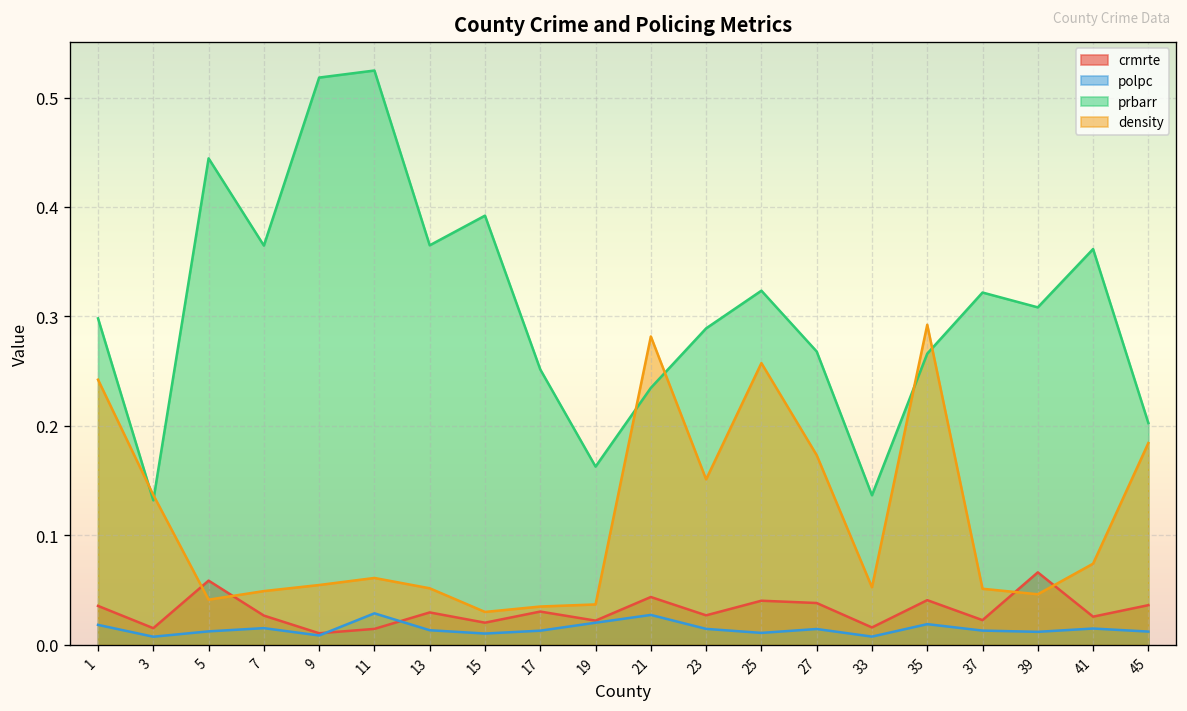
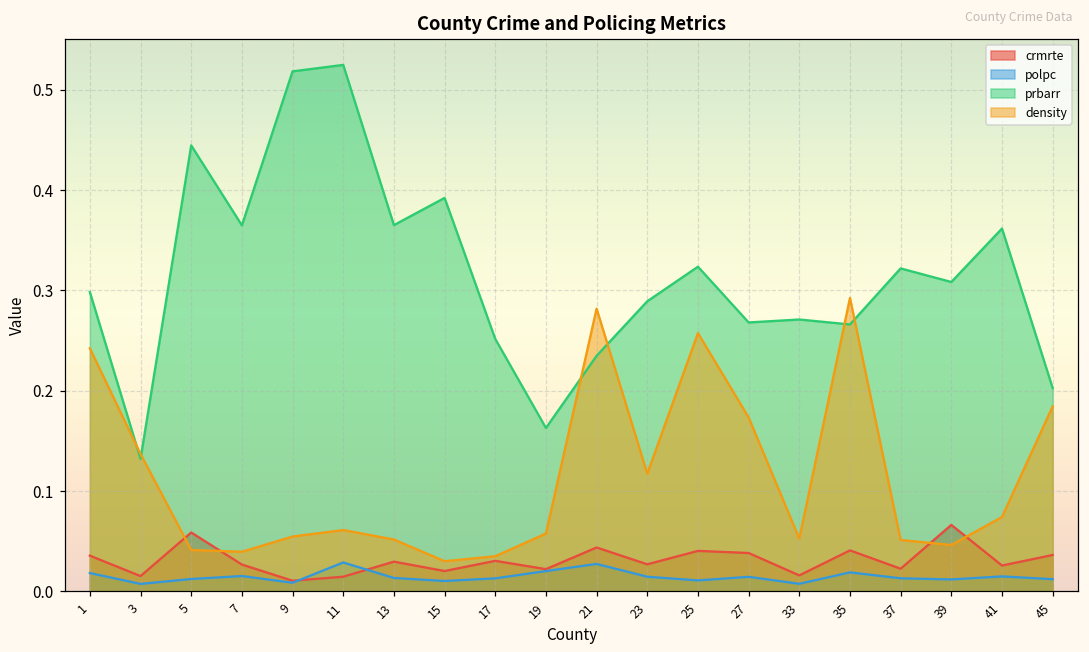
  {
    "crmrte": {
      "1": 0.04,
      "3": 0.02,
      "5": 0.06,
      "7": 0.03,
      "11": 0.01,
      "13": 0.03,
      "15": 0.02,
      "17": 0.03,
      "21": 0.04,
      "23": 0.03,
      "25": 0.04,
      "27": 0.04,
      "33": 0.02,
      "35": 0.04,
      "37": 0.02,
      "39": 0.07,
      "41": 0.03,
      "45": 0.04
    },
    "polpc": {
      "1": 0.02,
      "3": 0.01,
      "5": 0.01,
      "7": 0.02,
      "11": 0.03,
      "13": 0.01,
      "15": 0.01,
      "17": 0.01,
      "21": 0.03,
      "23": 0.01,
      "25": 0.01,
      "27": 0.01,
      "33": 0.01,
      "35": 0.02,
      "37": 0.01,
      "39": 0.01,
      "41": 0.01,
      "45": 0.01
    },
    "prbarr": {
      "1": 0.30,
      "3": 0.13,
      "5": 0.44,
      "7": 0.36,
      "9": 0.52,
      "11": 0.52,
      "13": 0.37,
      "15": 0.39,
      "17": 0.25,
      "19": 0.16,
      "21": 0.23,
      "23": 0.29,
      "25": 0.32,
      "27": 0.27,
-     "33": 0.14,
+     "33": 0.27,
      "35": 0.27,
      "37": 0.32,
      "39": 0.31,
      "41": 0.36,
      "45": 0.20
    },
    "density": {
      "1": 0.24,
      "3": 0.14,
      "5": 0.04,
-     "7": 0.05,
+     "7": 0.04,
      "9": 0.05,
      "11": 0.06,
      "13": 0.05,
      "15": 0.03,
      "17": 0.04,
-     "19": 0.04,
+     "19": 0.06,
      "21": 0.28,
-     "23": 0.15,
+     "23": 0.12,
      "25": 0.26,
      "27": 0.17,
      "33": 0.05,
      "35": 0.29,
      "37": 0.05,
      "39": 0.05,
      "41": 0.07,
      "45": 0.18
    }
  }
